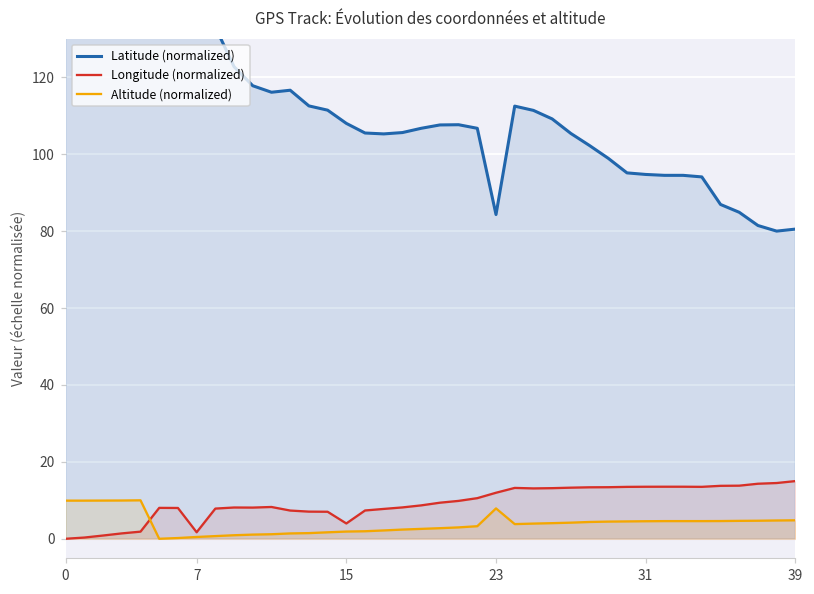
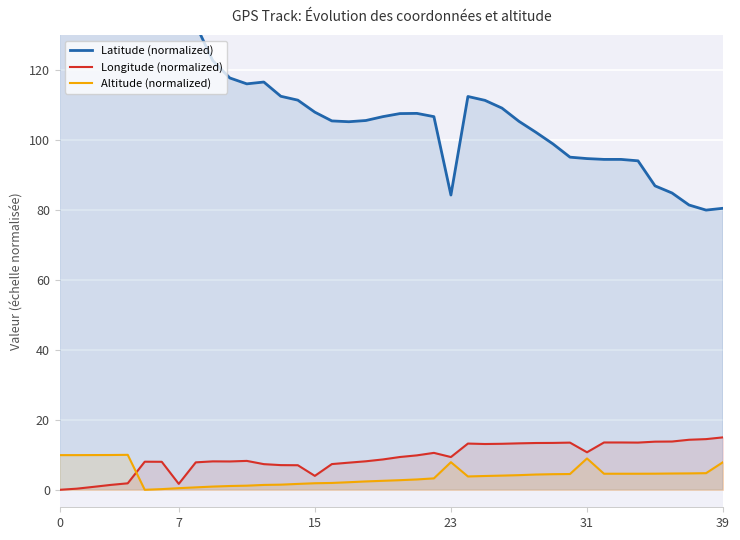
  {
    "Latitude (normalized)": {
      "15": 108,
      "23": 84,
      "31": 95,
      "39": 81
    },
    "Longitude (normalized)": {
      "0": 0,
      "7": 2,
      "15": 4,
-     "23": 12,
-     "31": 14,
+     "23": 9,
+     "31": 11,
      "39": 15
    },
    "Altitude (normalized)": {
      "0": 10,
      "7": 0,
      "15": 2,
      "23": 8,
-     "31": 5,
-     "39": 5
+     "31": 9,
+     "39": 8
    }
  }
